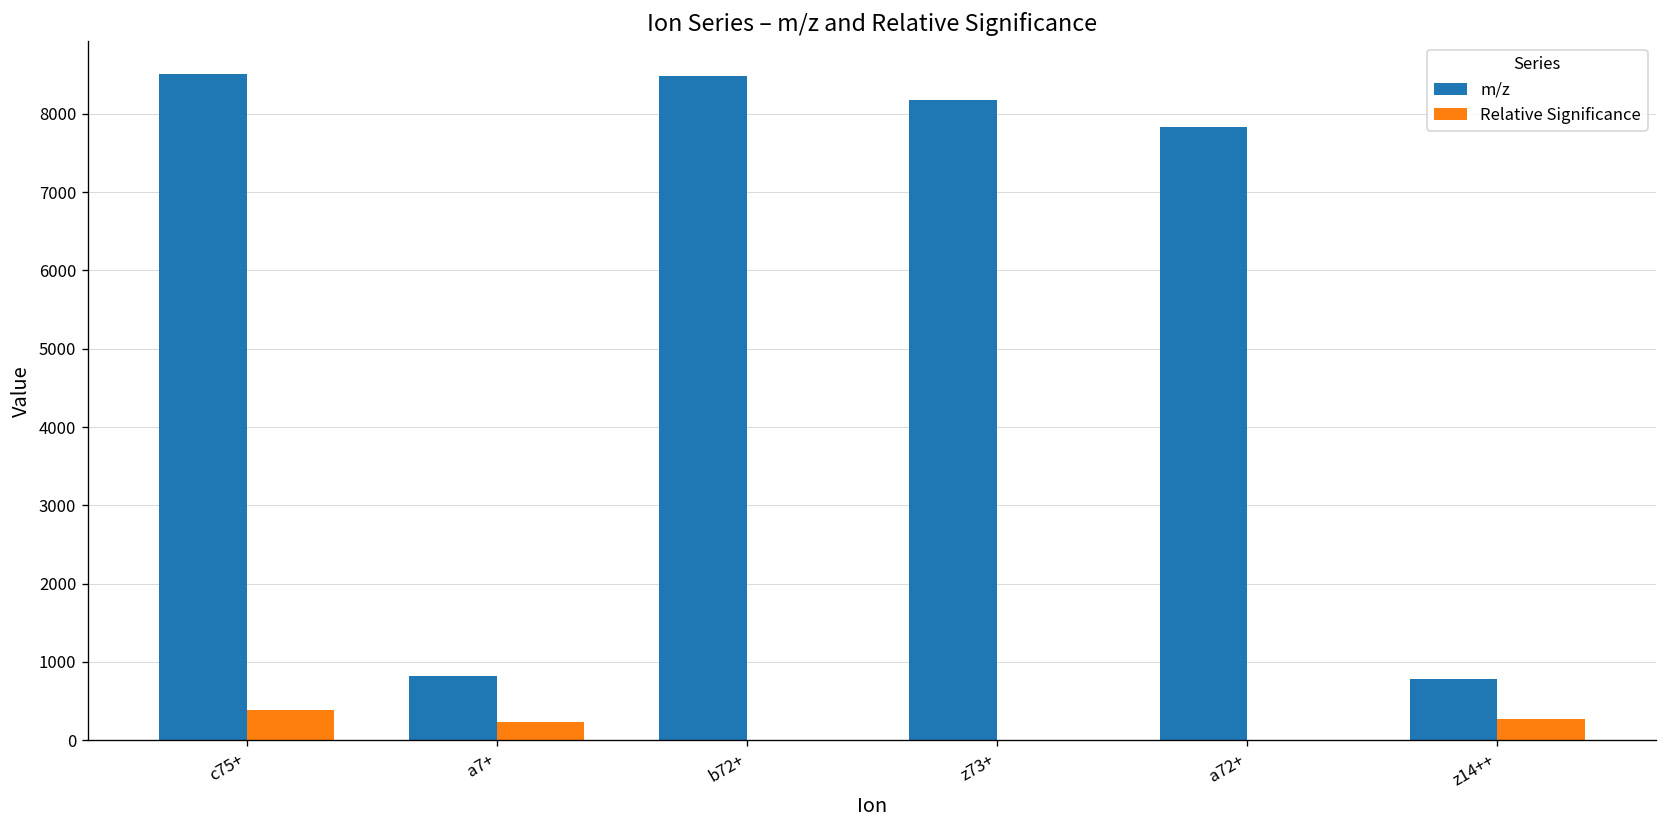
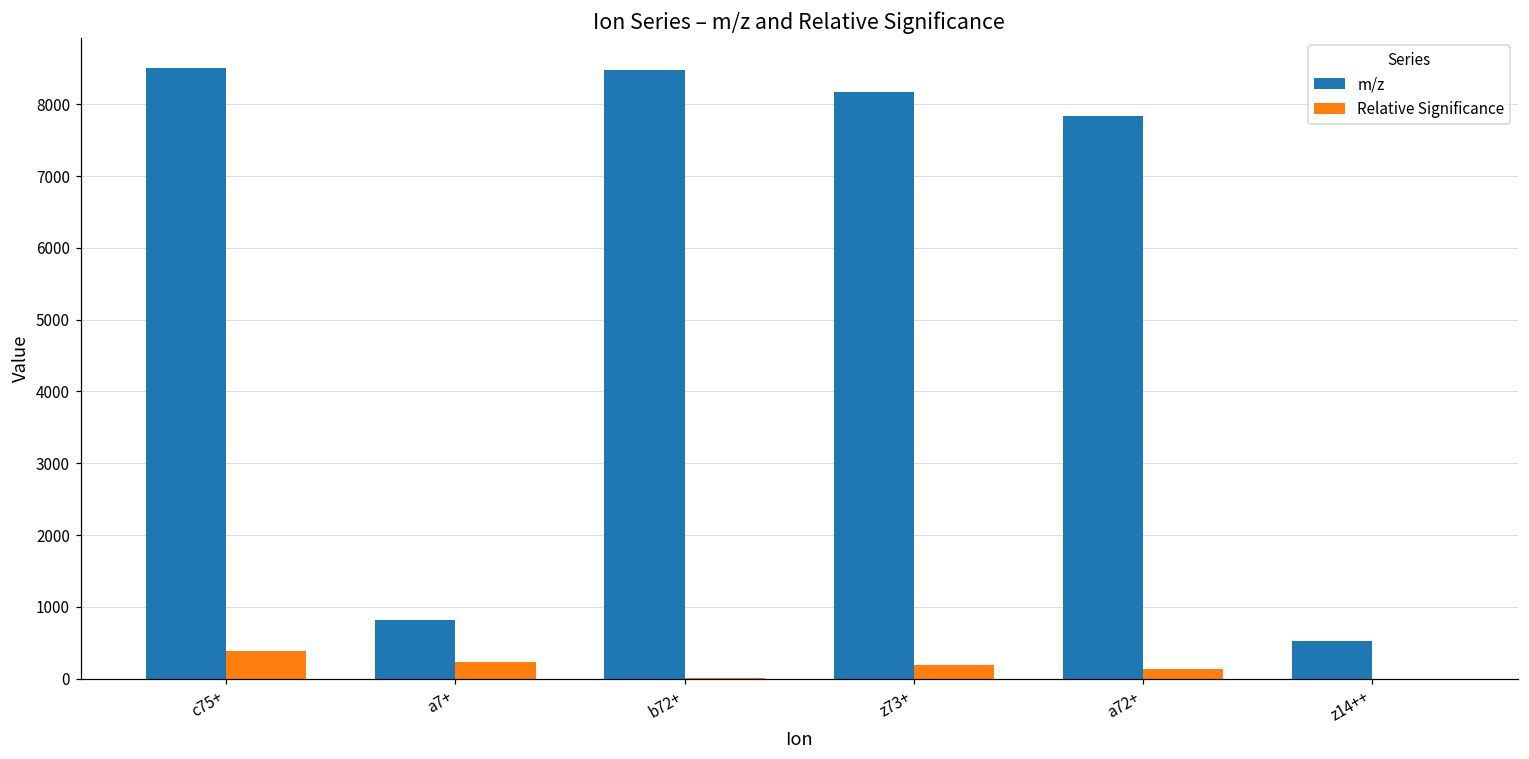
  {
    "m/z": {
      "c75+": 8500,
      "a7+": 800,
      "b72+": 8500,
      "z73+": 8200,
      "a72+": 7800,
-     "z14++": 800
+     "z14++": 500
    },
    "Relative Significance": {
      "c75+": 400,
      "a7+": 200,
-     "z73+": 0,
-     "a72+": 0,
-     "z14++": 300
+     "z73+": 200,
+     "a72+": 100,
+     "z14++": 0
    }
  }
